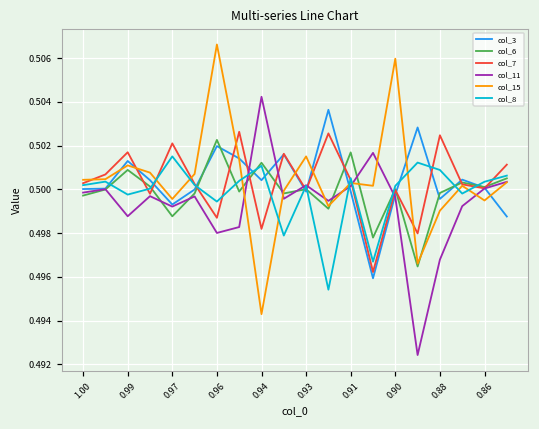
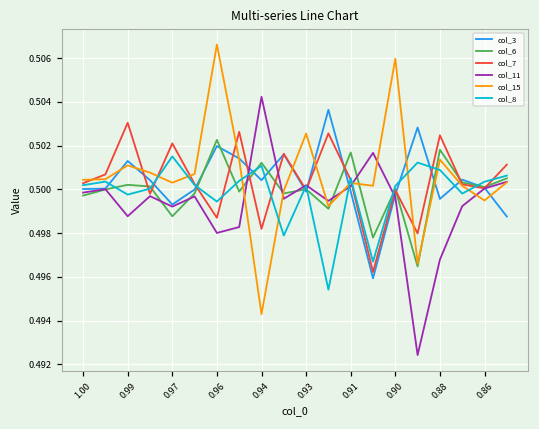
  {
    "col_6": {
      "1.00": 0.4997,
-     "0.99": 0.5009,
+     "0.99": 0.5002,
      "0.97": 0.4988,
      "0.96": 0.5023,
      "0.94": 0.5012,
      "0.91": 0.5017,
-     "0.88": 0.4998
+     "0.88": 0.5018
    },
    "col_7": {
-     "0.99": 0.5017,
+     "0.99": 0.5030,
      "0.97": 0.5021,
      "0.96": 0.4987,
      "0.94": 0.4982,
      "0.88": 0.5025
    },
    "col_11": {
      "1.00": 0.4998,
      "0.99": 0.4988,
      "0.96": 0.4980,
      "0.94": 0.5042,
      "0.91": 0.5001,
      "0.88": 0.4968
    },
    "col_15": {
      "1.00": 0.5004,
      "0.99": 0.5011,
-     "0.97": 0.4996,
+     "0.97": 0.5003,
      "0.96": 0.5066,
      "0.94": 0.4943,
-     "0.93": 0.5015,
+     "0.93": 0.5026,
      "0.91": 0.5003,
      "0.90": 0.5060,
-     "0.88": 0.4990,
+     "0.88": 0.5014,
      "0.86": 0.4995
    }
  }
